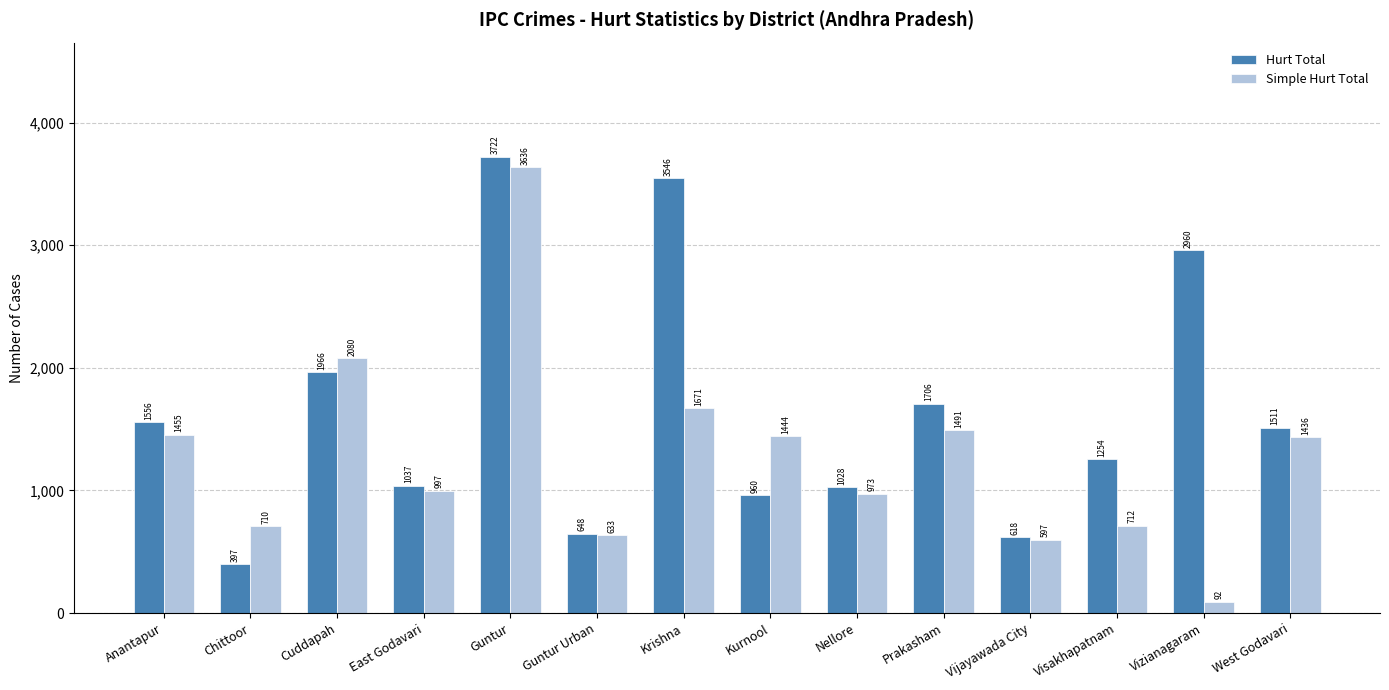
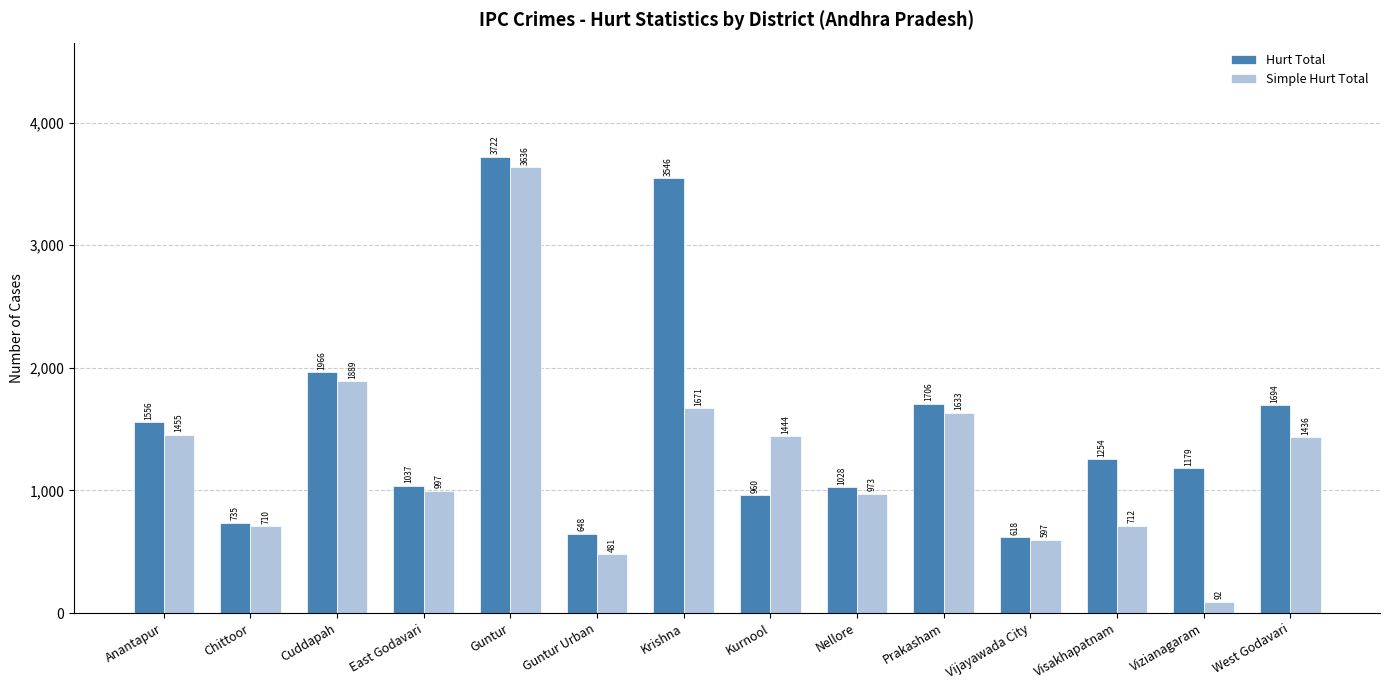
  {
    "Hurt Total": {
      "Anantapur": 1556,
-     "Chittoor": 397,
+     "Chittoor": 735,
      "Cuddapah": 1966,
      "East Godavari": 1037,
      "Guntur": 3722,
      "Guntur Urban": 648,
      "Krishna": 3546,
      "Kurnool": 960,
      "Nellore": 1028,
      "Prakasham": 1706,
      "Vijayawada City": 618,
      "Visakhapatnam": 1254,
-     "Vizianagaram": 2960,
-     "West Godavari": 1511
+     "Vizianagaram": 1179,
+     "West Godavari": 1694
    },
    "Simple Hurt Total": {
      "Anantapur": 1455,
      "Chittoor": 710,
-     "Cuddapah": 2080,
+     "Cuddapah": 1889,
      "East Godavari": 997,
      "Guntur": 3636,
-     "Guntur Urban": 633,
+     "Guntur Urban": 481,
      "Krishna": 1671,
      "Kurnool": 1444,
      "Nellore": 973,
-     "Prakasham": 1491,
+     "Prakasham": 1633,
      "Vijayawada City": 597,
      "Visakhapatnam": 712,
      "Vizianagaram": 92,
      "West Godavari": 1436
    }
  }
